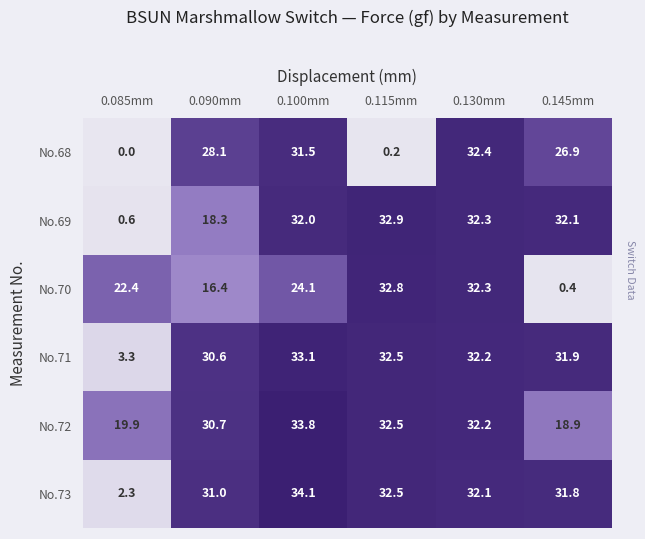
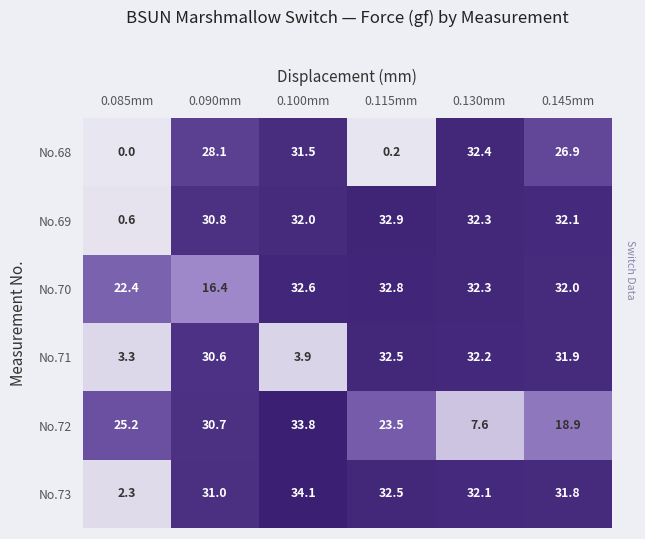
  {
    "No.68": {
      "0.085mm": 0.0,
      "0.090mm": 28.1,
      "0.100mm": 31.5,
      "0.115mm": 0.2,
      "0.130mm": 32.4,
      "0.145mm": 26.9
    },
    "No.69": {
      "0.085mm": 0.6,
-     "0.090mm": 18.3,
+     "0.090mm": 30.8,
      "0.100mm": 32.0,
      "0.115mm": 32.9,
      "0.130mm": 32.3,
      "0.145mm": 32.1
    },
    "No.70": {
      "0.085mm": 22.4,
      "0.090mm": 16.4,
-     "0.100mm": 24.1,
+     "0.100mm": 32.6,
      "0.115mm": 32.8,
      "0.130mm": 32.3,
-     "0.145mm": 0.4
+     "0.145mm": 32.0
    },
    "No.71": {
      "0.085mm": 3.3,
      "0.090mm": 30.6,
-     "0.100mm": 33.1,
+     "0.100mm": 3.9,
      "0.115mm": 32.5,
      "0.130mm": 32.2,
      "0.145mm": 31.9
    },
    "No.72": {
-     "0.085mm": 19.9,
+     "0.085mm": 25.2,
      "0.090mm": 30.7,
      "0.100mm": 33.8,
-     "0.115mm": 32.5,
-     "0.130mm": 32.2,
+     "0.115mm": 23.5,
+     "0.130mm": 7.6,
      "0.145mm": 18.9
    },
    "No.73": {
      "0.085mm": 2.3,
      "0.090mm": 31.0,
      "0.100mm": 34.1,
      "0.115mm": 32.5,
      "0.130mm": 32.1,
      "0.145mm": 31.8
    }
  }
